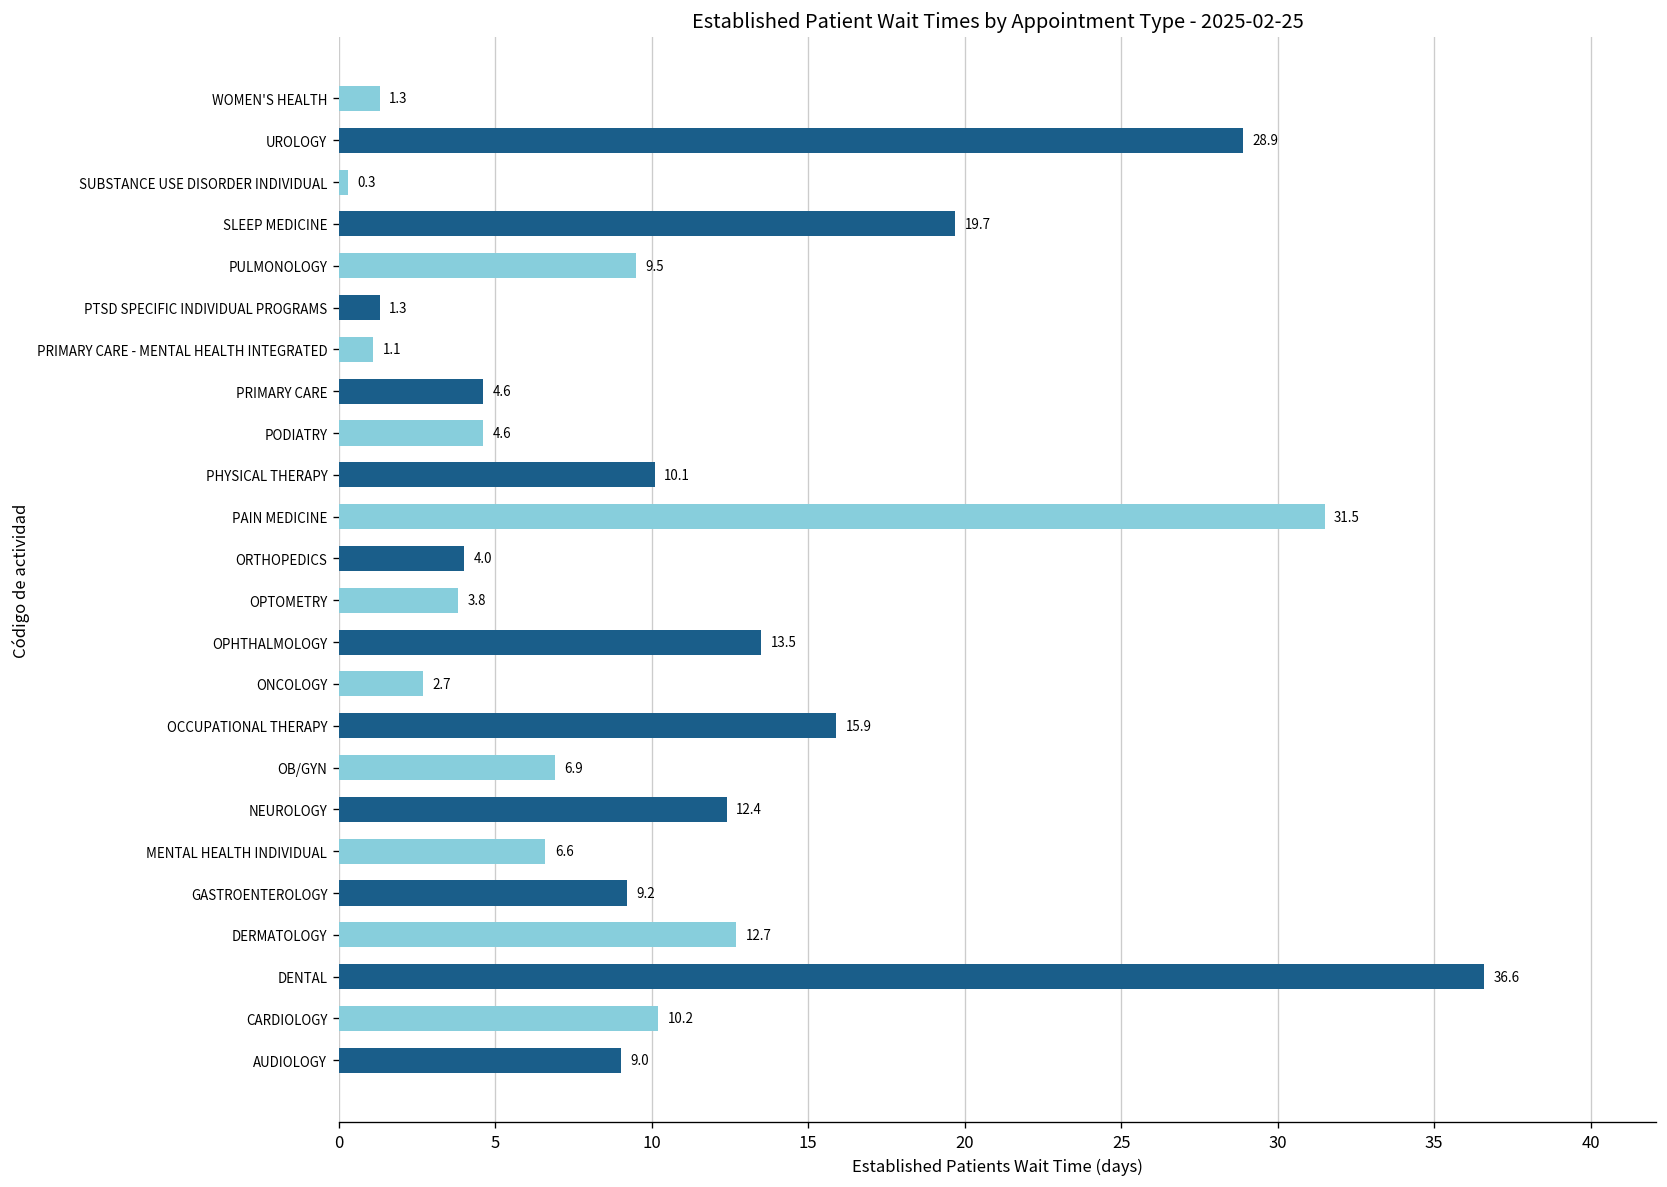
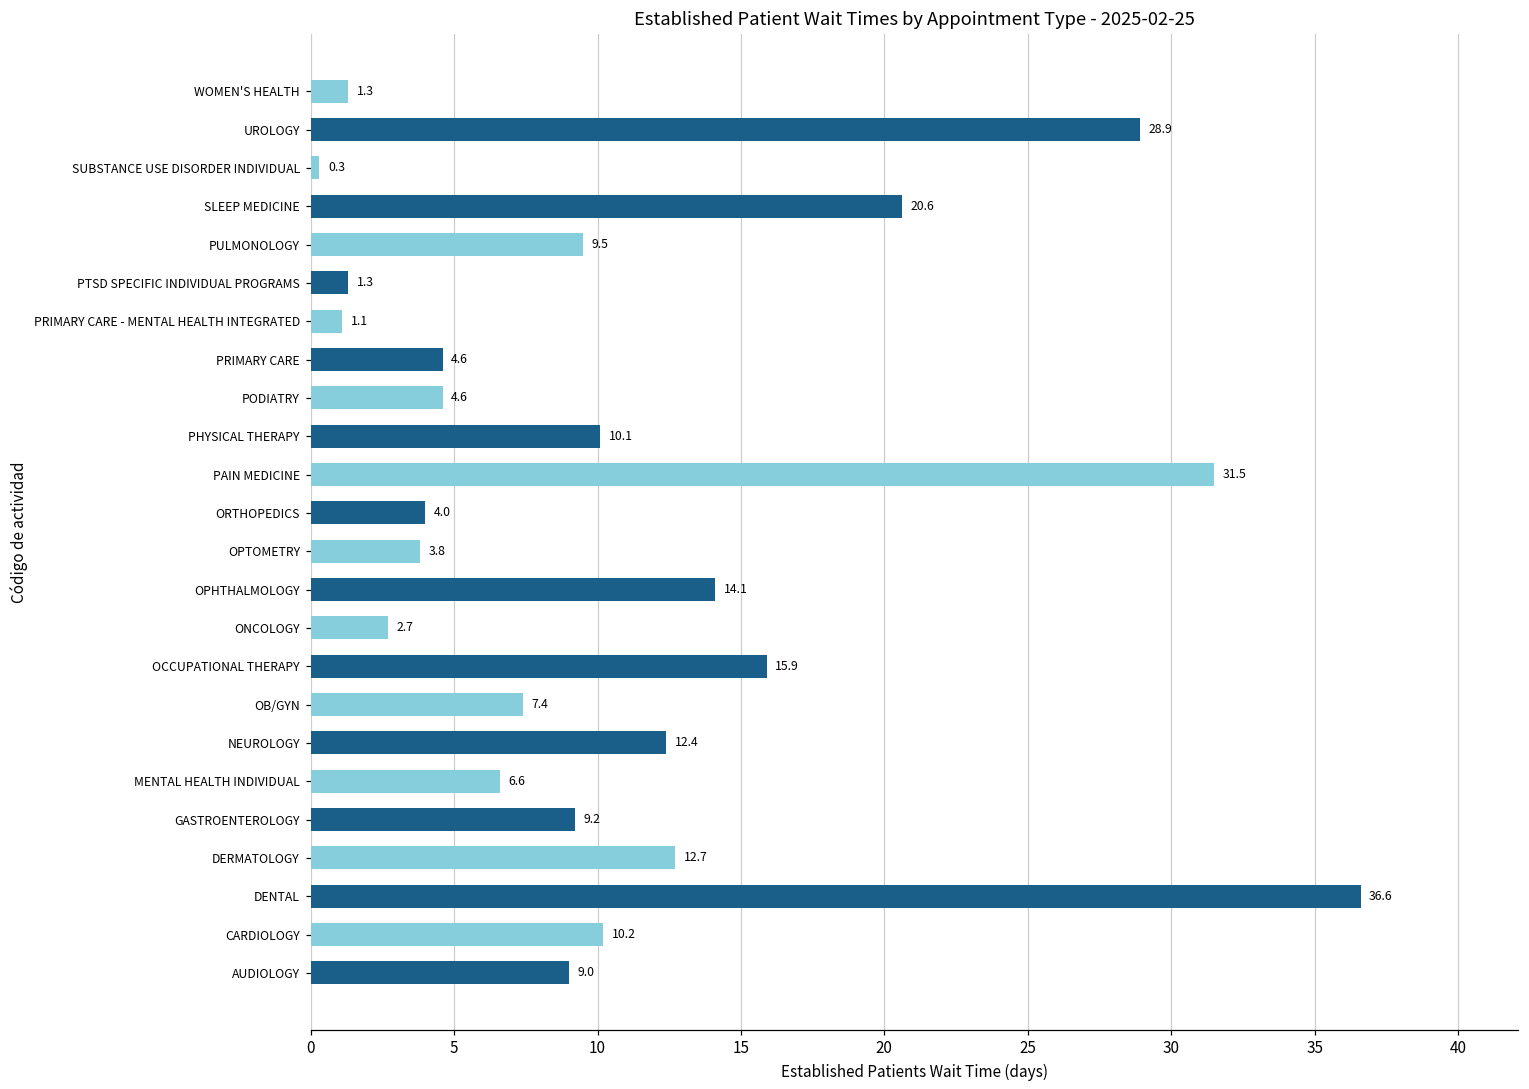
  {
    "WOMEN'S HEALTH": 1.3,
    "UROLOGY": 28.9,
    "SUBSTANCE USE DISORDER INDIVIDUAL": 0.3,
-   "SLEEP MEDICINE": 19.7,
+   "SLEEP MEDICINE": 20.6,
    "PULMONOLOGY": 9.5,
    "PTSD SPECIFIC INDIVIDUAL PROGRAMS": 1.3,
    "PRIMARY CARE - MENTAL HEALTH INTEGRATED": 1.1,
    "PRIMARY CARE": 4.6,
    "PODIATRY": 4.6,
    "PHYSICAL THERAPY": 10.1,
    "PAIN MEDICINE": 31.5,
    "ORTHOPEDICS": 4.0,
    "OPTOMETRY": 3.8,
-   "OPHTHALMOLOGY": 13.5,
+   "OPHTHALMOLOGY": 14.1,
    "ONCOLOGY": 2.7,
    "OCCUPATIONAL THERAPY": 15.9,
-   "OB/GYN": 6.9,
+   "OB/GYN": 7.4,
    "NEUROLOGY": 12.4,
    "MENTAL HEALTH INDIVIDUAL": 6.6,
    "GASTROENTEROLOGY": 9.2,
    "DERMATOLOGY": 12.7,
    "DENTAL": 36.6,
    "CARDIOLOGY": 10.2,
    "AUDIOLOGY": 9.0
  }
